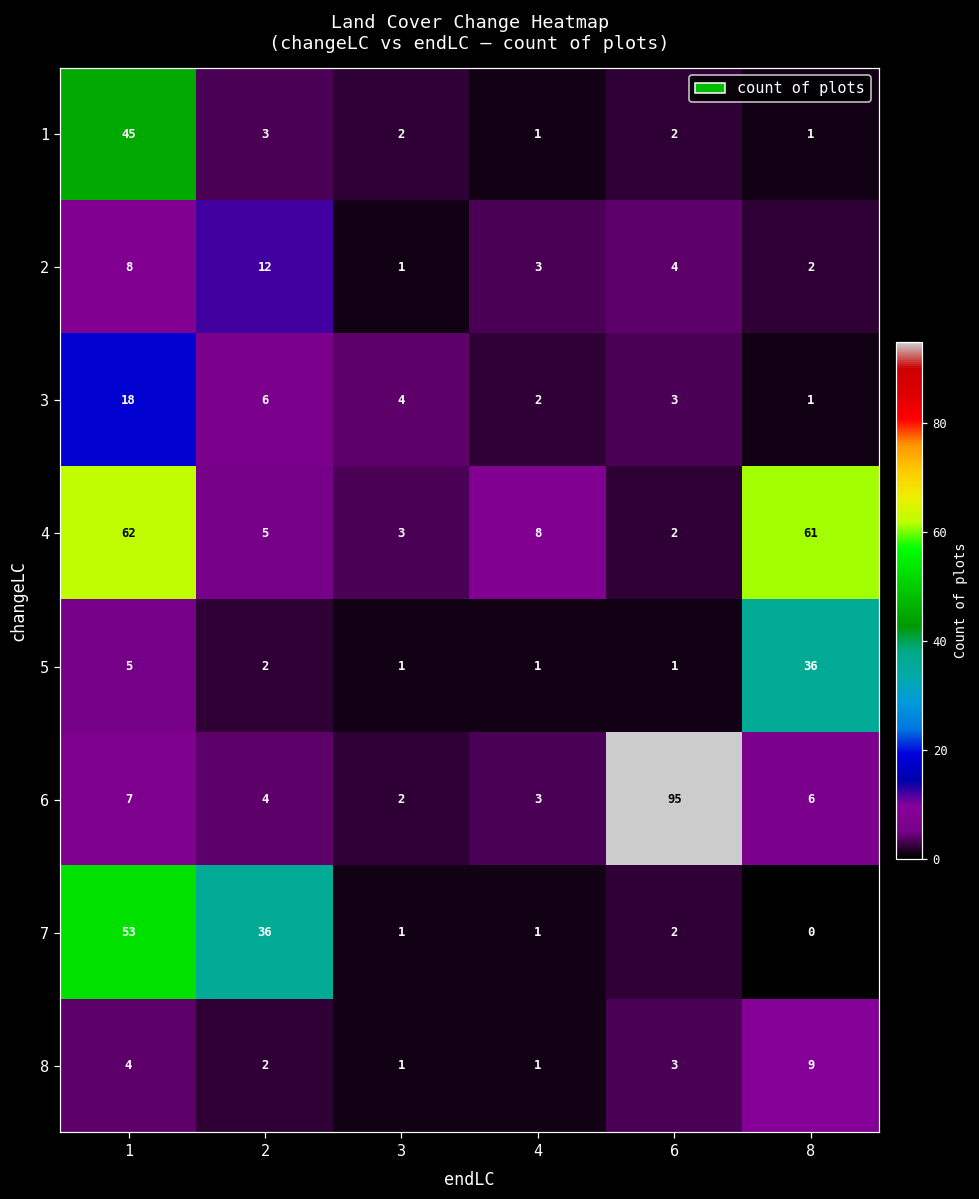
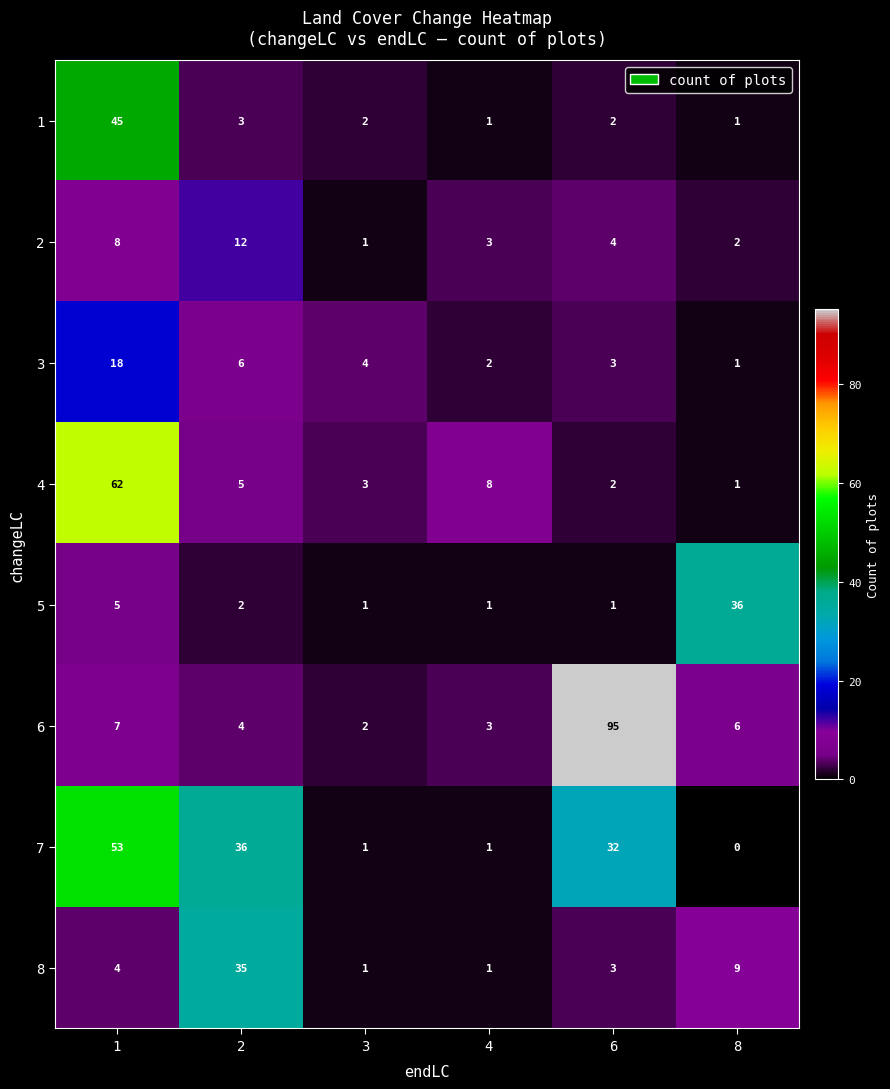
  {
    "1": {
      "1": 45,
      "2": 3,
      "3": 2,
      "4": 1,
      "6": 2,
      "8": 1
    },
    "2": {
      "1": 8,
      "2": 12,
      "3": 1,
      "4": 3,
      "6": 4,
      "8": 2
    },
    "3": {
      "1": 18,
      "2": 6,
      "3": 4,
      "4": 2,
      "6": 3,
      "8": 1
    },
    "4": {
      "1": 62,
      "2": 5,
      "3": 3,
      "4": 8,
      "6": 2,
-     "8": 61
+     "8": 1
    },
    "5": {
      "1": 5,
      "2": 2,
      "3": 1,
      "4": 1,
      "6": 1,
      "8": 36
    },
    "6": {
      "1": 7,
      "2": 4,
      "3": 2,
      "4": 3,
      "6": 95,
      "8": 6
    },
    "7": {
      "1": 53,
      "2": 36,
      "3": 1,
      "4": 1,
-     "6": 2,
+     "6": 32,
      "8": 0
    },
    "8": {
      "1": 4,
-     "2": 2,
+     "2": 35,
      "3": 1,
      "4": 1,
      "6": 3,
      "8": 9
    }
  }
